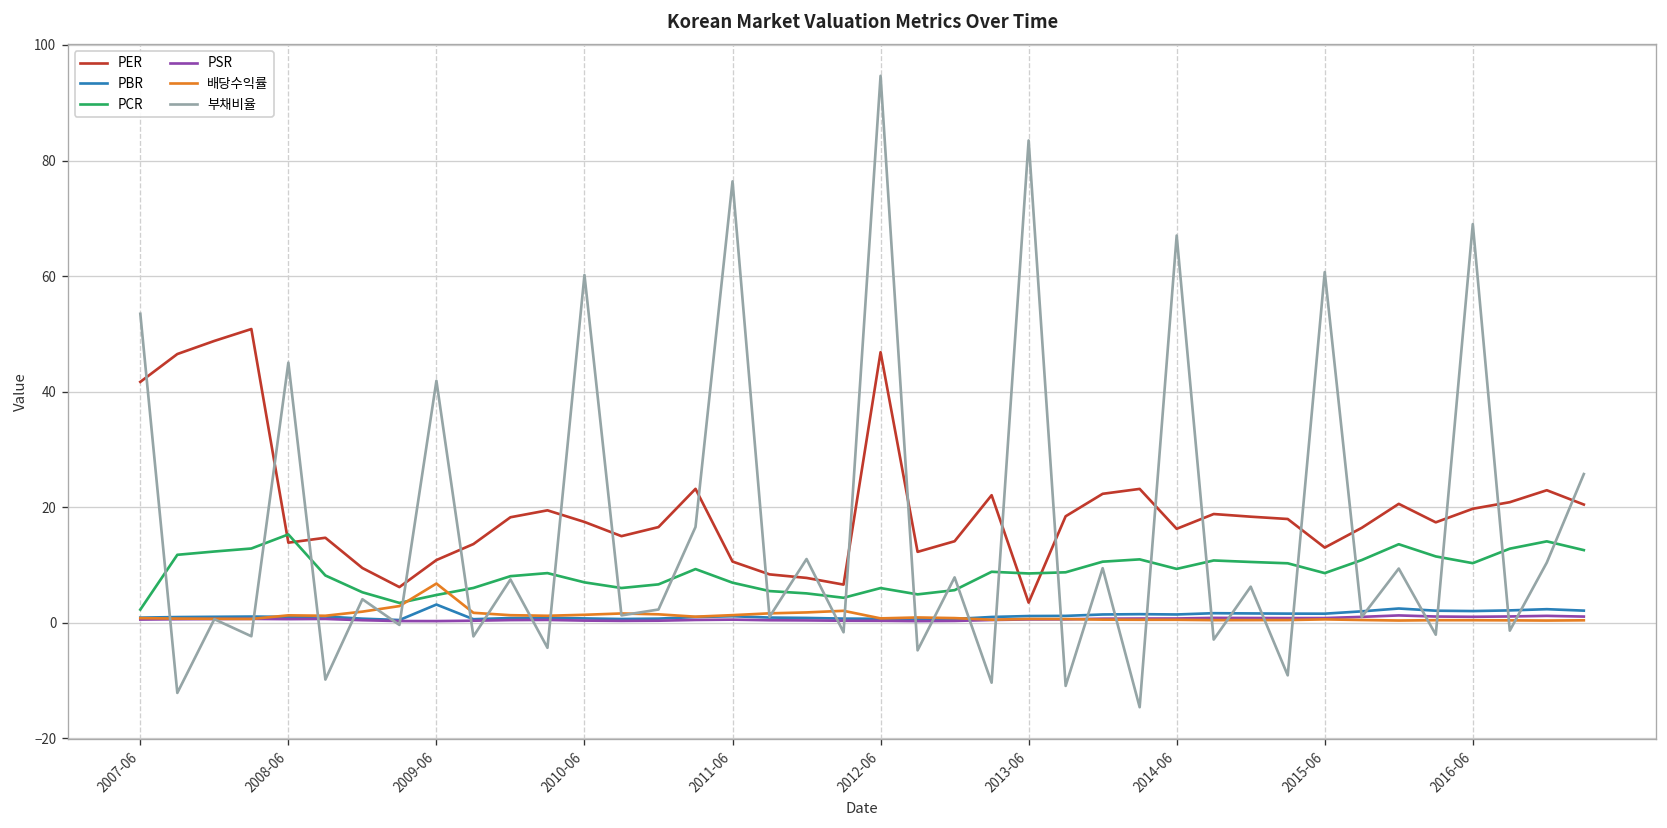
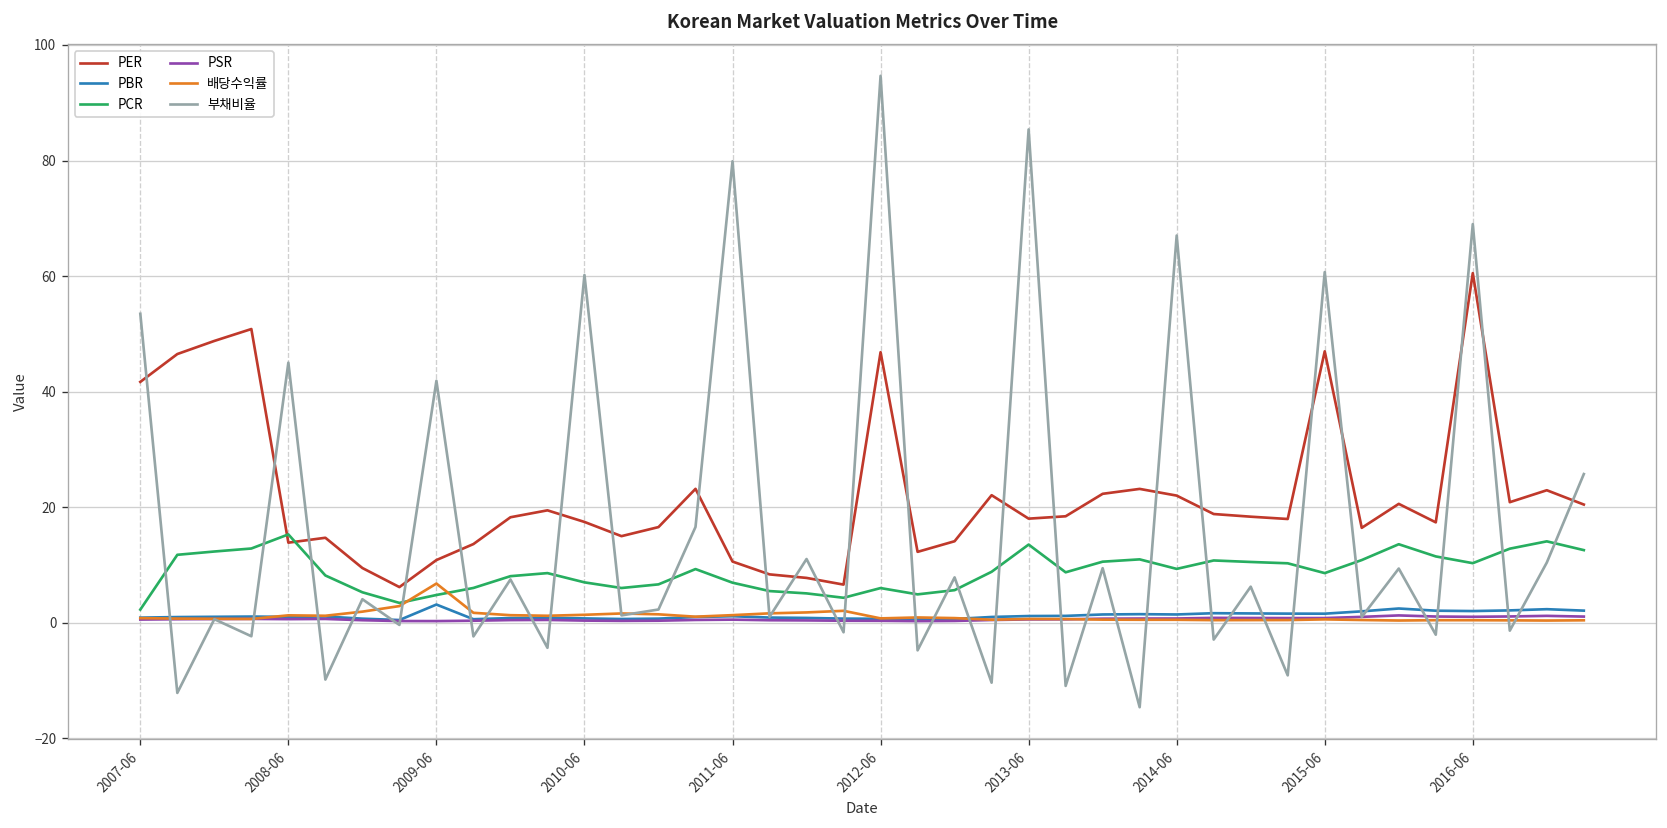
  {
    "PER": {
      "2007-06": 42,
      "2008-06": 14,
      "2009-06": 11,
      "2010-06": 17,
      "2011-06": 11,
      "2012-06": 47,
-     "2013-06": 3,
-     "2014-06": 16,
-     "2015-06": 13,
-     "2016-06": 20
+     "2013-06": 18,
+     "2014-06": 22,
+     "2015-06": 47,
+     "2016-06": 61
    },
    "PBR": {
      "2009-06": 3,
      "2014-06": 1,
      "2015-06": 2,
      "2016-06": 2
    },
    "PCR": {
      "2007-06": 2,
      "2008-06": 15,
      "2009-06": 5,
      "2010-06": 7,
      "2011-06": 7,
      "2012-06": 6,
-     "2013-06": 9,
+     "2013-06": 14,
      "2014-06": 9,
      "2015-06": 9,
      "2016-06": 10
    },
    "PSR": {
      "2009-06": 0,
      "2011-06": 1,
      "2016-06": 1
    },
    "배당수익률": {
      "2009-06": 7,
      "2010-06": 1,
      "2016-06": 0
    },
    "부채비율": {
      "2007-06": 53,
      "2008-06": 45,
      "2009-06": 42,
      "2010-06": 60,
-     "2011-06": 76,
+     "2011-06": 80,
      "2012-06": 95,
-     "2013-06": 83,
+     "2013-06": 85,
      "2014-06": 67,
      "2015-06": 61,
      "2016-06": 69
    }
  }
